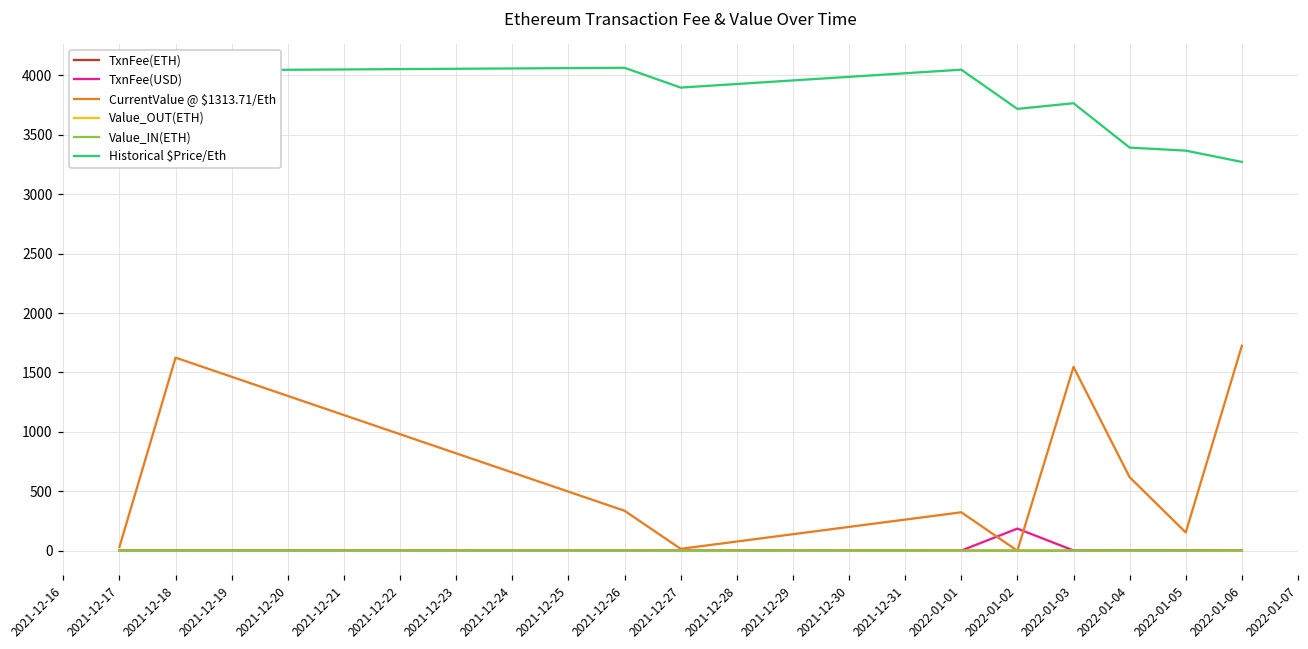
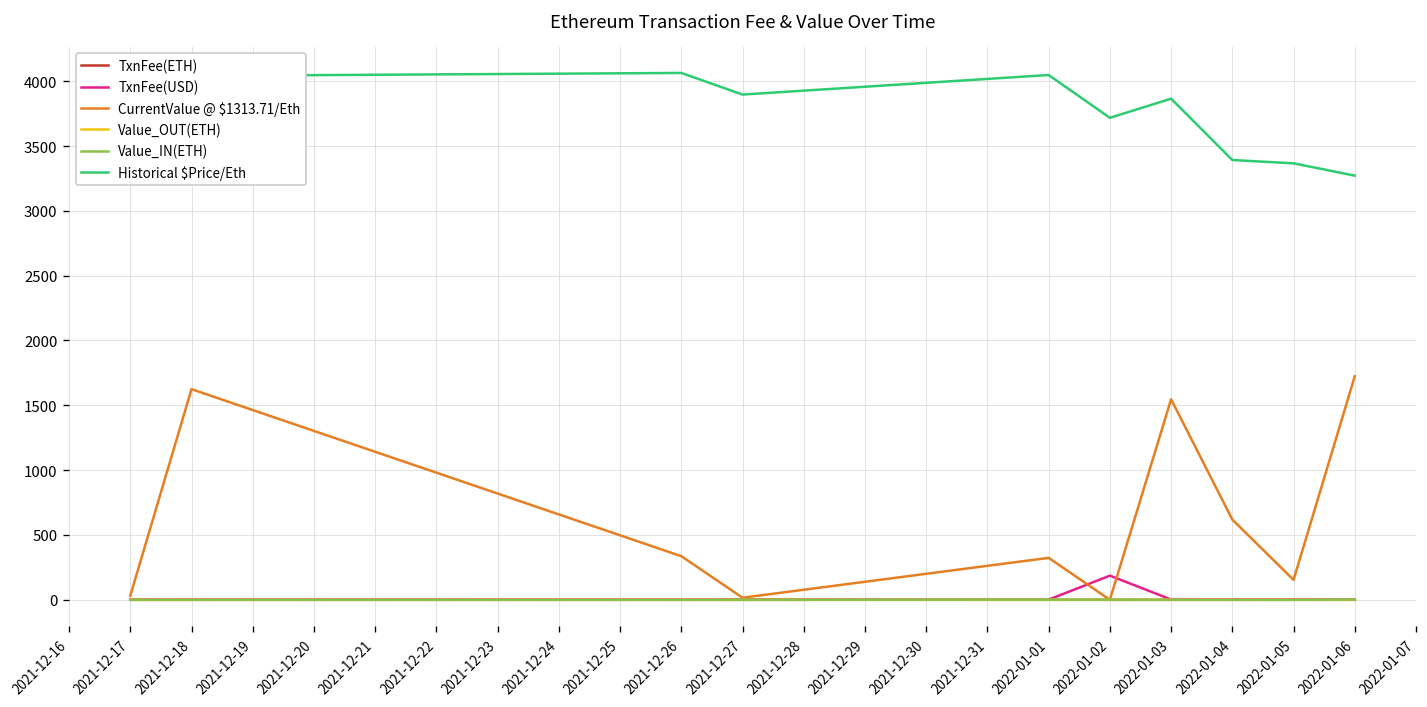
  {
    "TxnFee(USD)": {
      "2022-01-02": 190
    },
    "CurrentValue @ $1313.71/Eth": {
      "2021-12-17": 30,
      "2021-12-18": 1620,
      "2021-12-26": 340,
      "2022-01-01": 320,
      "2022-01-03": 1550,
      "2022-01-04": 620,
      "2022-01-05": 150,
      "2022-01-06": 1720
    },
    "Historical $Price/Eth": {
      "2021-12-26": 4060,
      "2021-12-27": 3900,
      "2022-01-01": 4050,
      "2022-01-02": 3720,
-     "2022-01-03": 3770,
+     "2022-01-03": 3870,
      "2022-01-04": 3390,
      "2022-01-05": 3370,
      "2022-01-06": 3270
    }
  }
